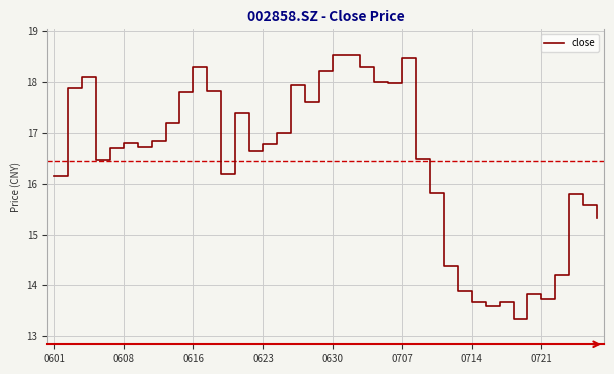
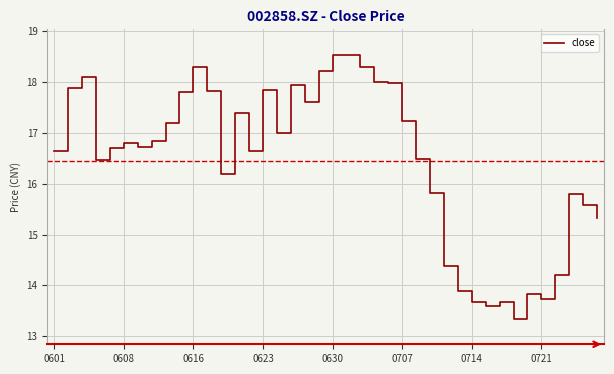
  {
-   "0601": 16.2,
+   "0601": 16.7,
    "0608": 16.8,
    "0616": 18.3,
-   "0623": 16.8,
+   "0623": 17.9,
    "0630": 18.5,
-   "0707": 18.5,
+   "0707": 17.2,
    "0714": 13.7,
    "0721": 13.7
  }
